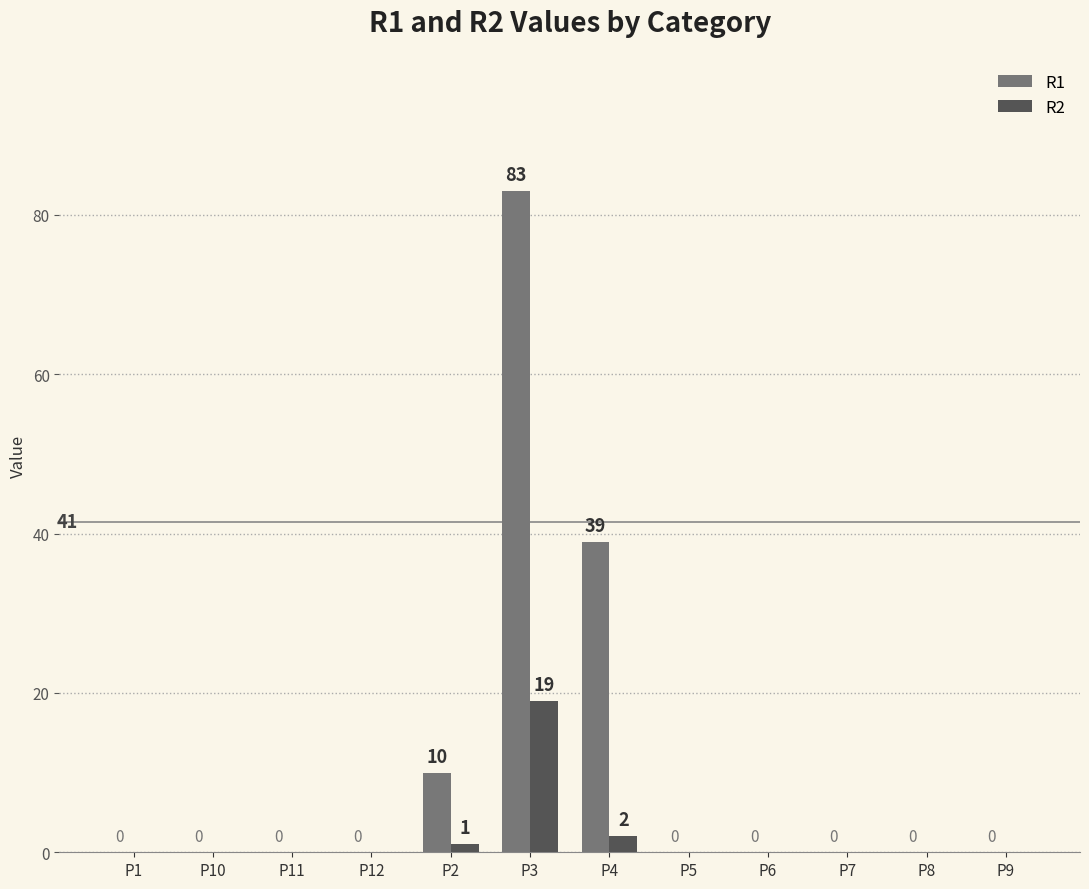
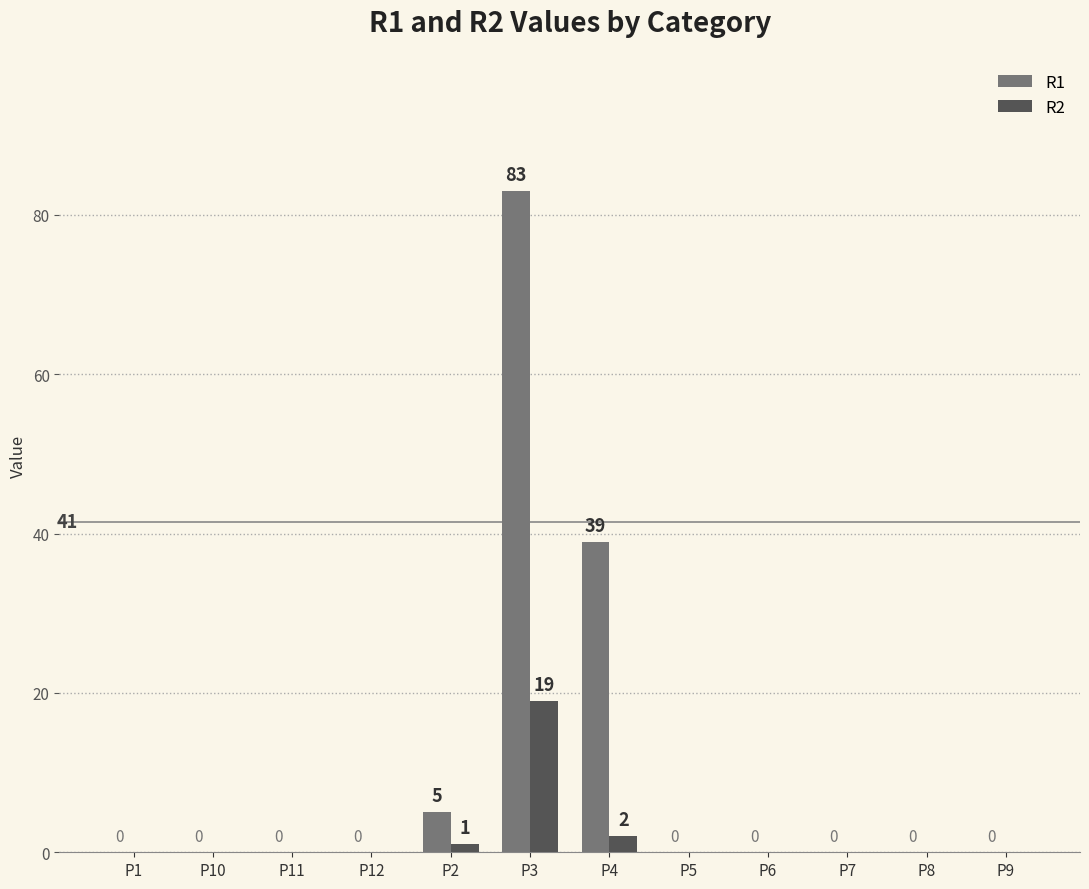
  {
    "R1": {
      "P1": 0,
      "P10": 0,
      "P11": 0,
      "P12": 0,
-     "P2": 10,
+     "P2": 5,
      "P3": 83,
      "P4": 39,
      "P5": 0,
      "P6": 0,
      "P7": 0,
      "P8": 0,
      "P9": 0
    },
    "R2": {
      "P2": 1,
      "P3": 19,
      "P4": 2
    }
  }
